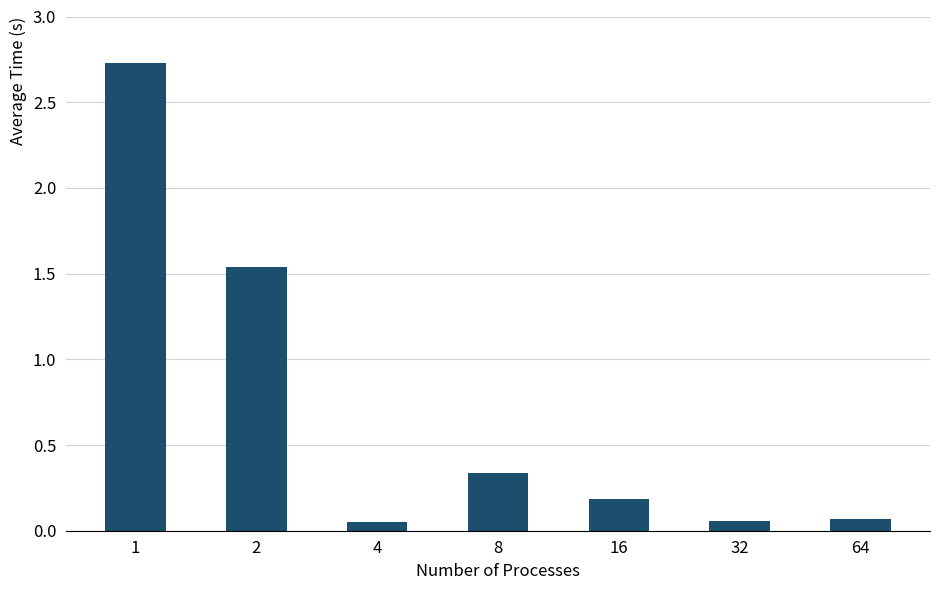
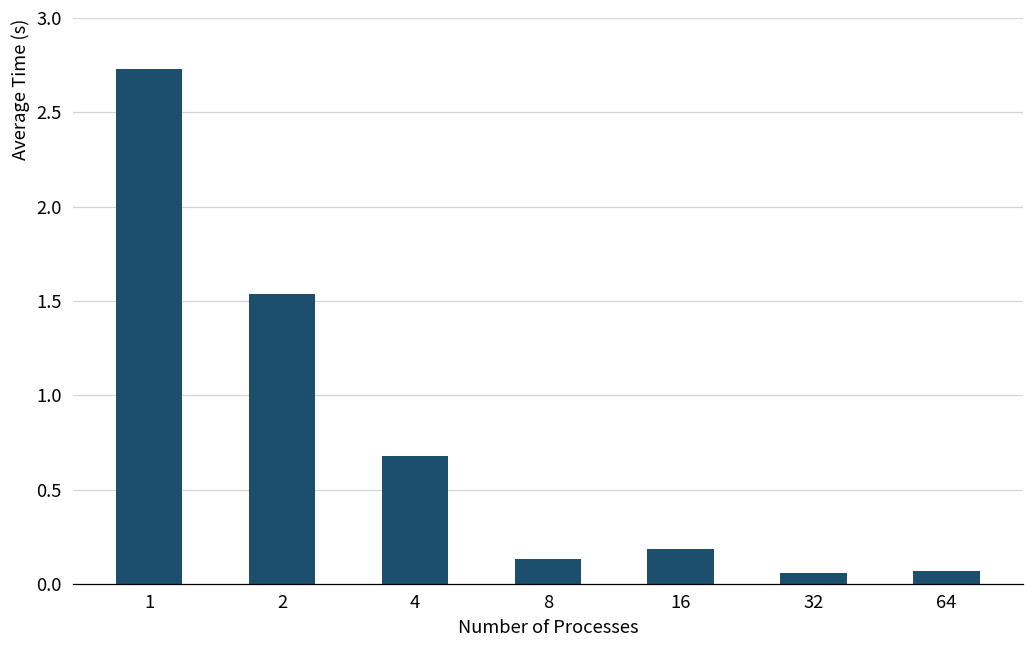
  {
    "1": 2.73,
    "2": 1.54,
-   "4": 0.05,
-   "8": 0.34,
+   "4": 0.68,
+   "8": 0.13,
    "16": 0.18,
    "32": 0.06,
    "64": 0.07
  }
